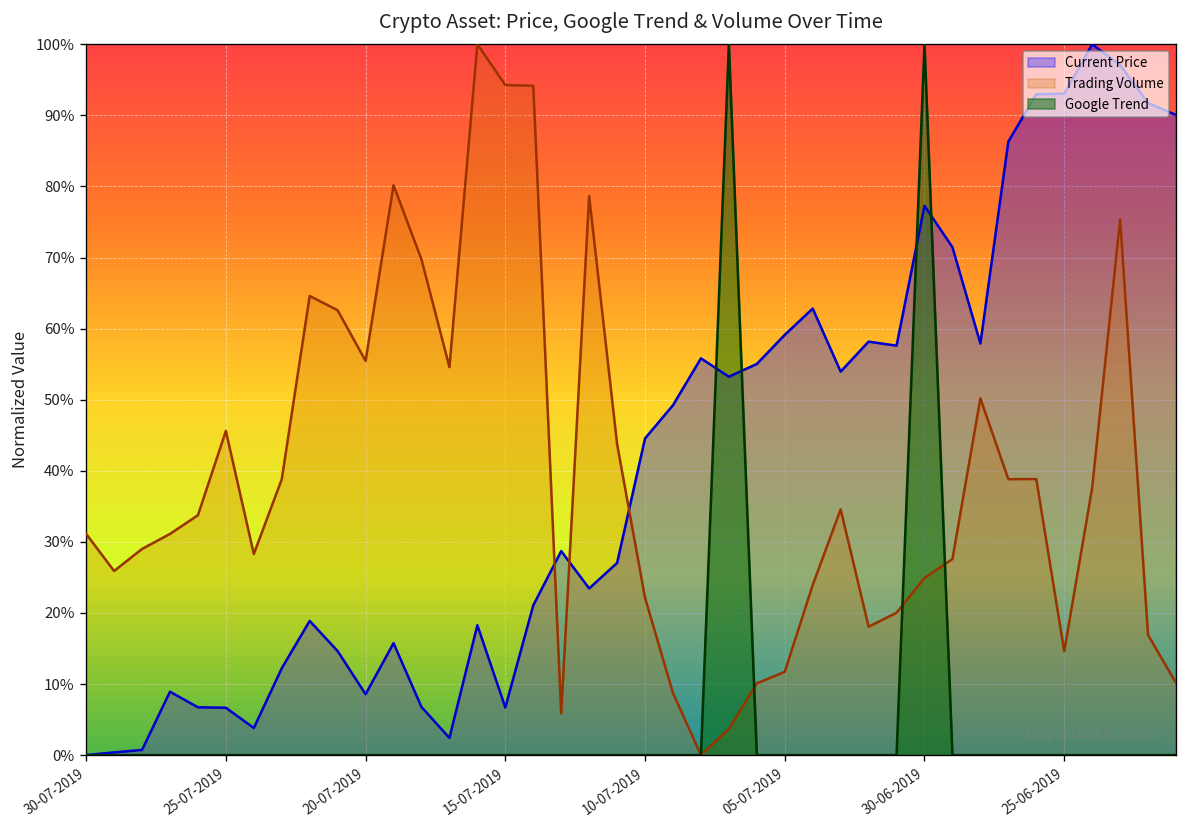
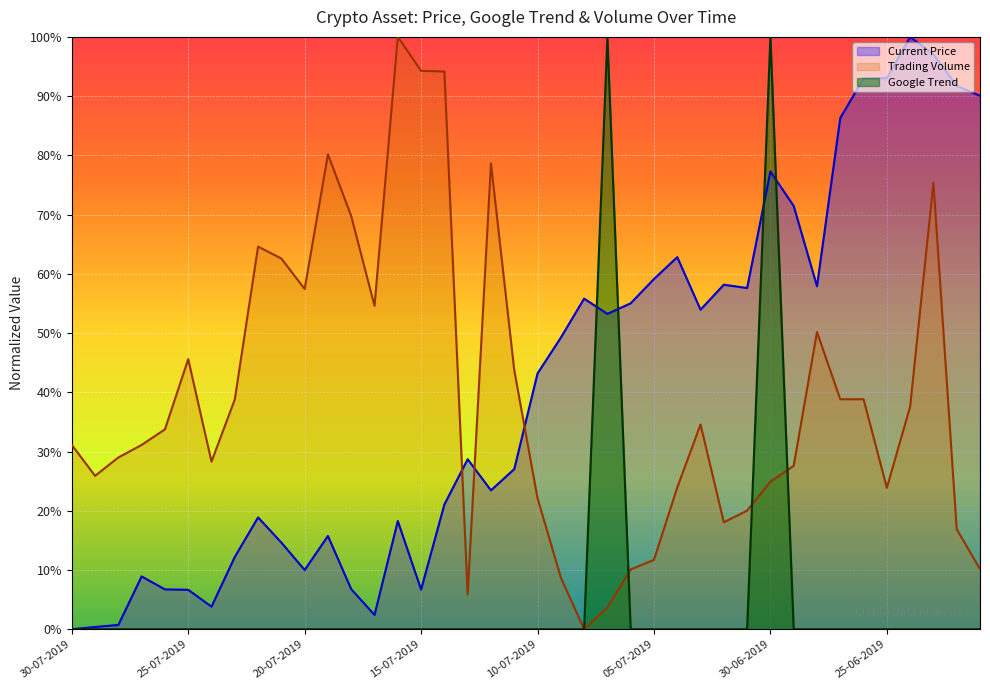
  {
    "Current Price": {
      "25-07-2019": "7%",
-     "20-07-2019": "9%",
+     "20-07-2019": "10%",
      "15-07-2019": "7%",
-     "10-07-2019": "45%",
+     "10-07-2019": "43%",
      "05-07-2019": "59%",
      "30-06-2019": "77%"
    },
    "Trading Volume": {
      "30-07-2019": "31%",
      "25-07-2019": "46%",
-     "20-07-2019": "55%",
+     "20-07-2019": "57%",
      "15-07-2019": "94%",
      "10-07-2019": "22%",
      "05-07-2019": "12%",
      "30-06-2019": "25%",
-     "25-06-2019": "15%"
+     "25-06-2019": "24%"
    },
    "Google Trend": {
      "25-07-2019": "0%",
      "20-07-2019": "0%",
      "15-07-2019": "0%",
      "10-07-2019": "0%",
      "05-07-2019": "0%",
      "30-06-2019": "100%",
      "25-06-2019": "0%"
    }
  }
